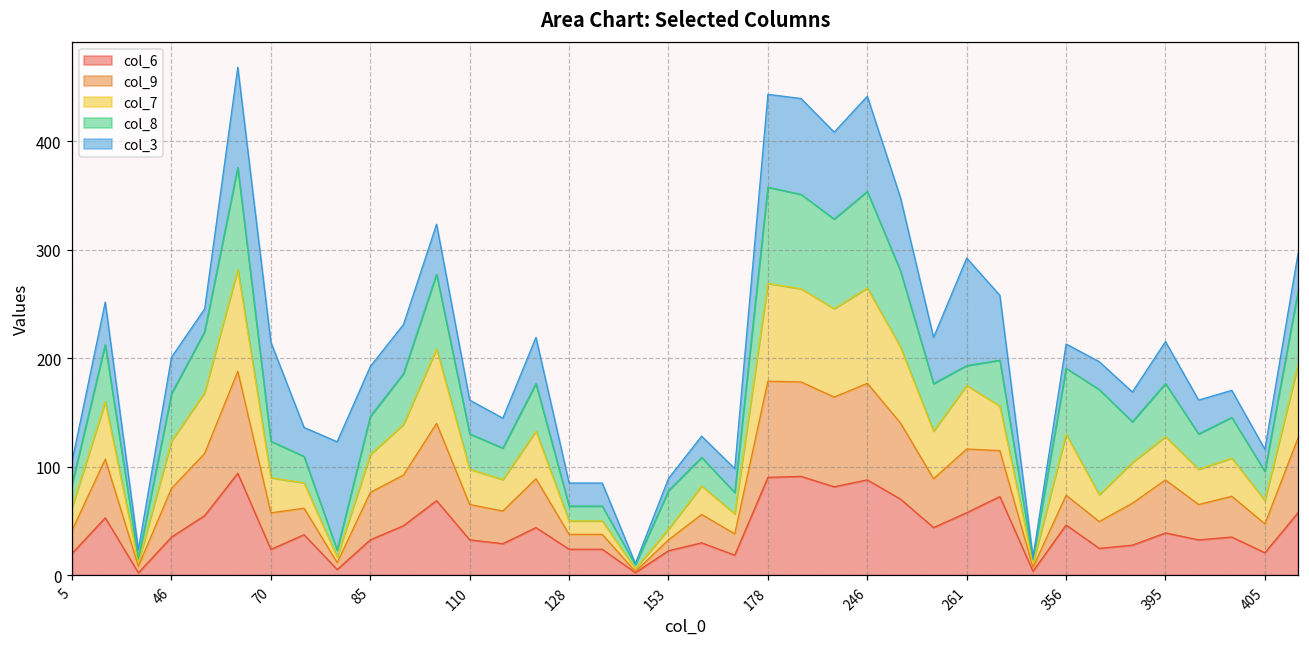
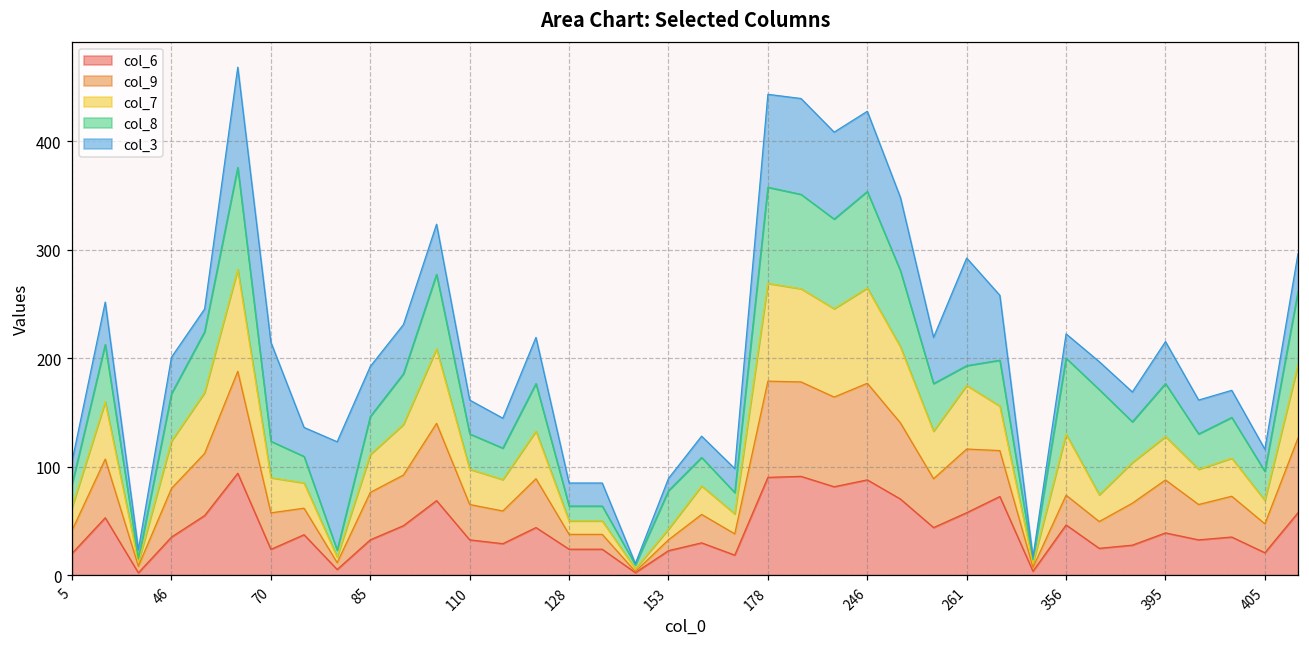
  {
    "col_8": {
      "46": 40,
      "70": 30,
      "85": 40,
      "110": 30,
      "128": 10,
      "153": 40,
      "178": 90,
      "246": 90,
      "261": 20,
-     "356": 60,
+     "356": 70,
      "395": 50,
      "405": 30
    },
    "col_3": {
      "46": 30,
      "70": 90,
      "85": 50,
      "110": 30,
      "128": 20,
      "153": 10,
      "178": 90,
-     "246": 90,
+     "246": 70,
      "261": 100,
      "356": 20,
      "395": 40,
      "405": 20
    }
  }
